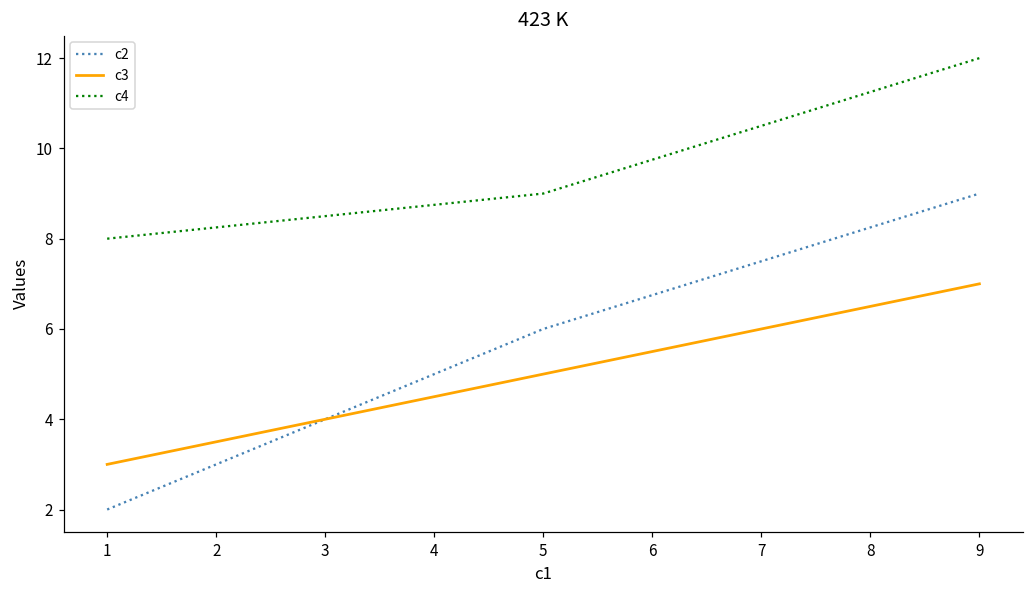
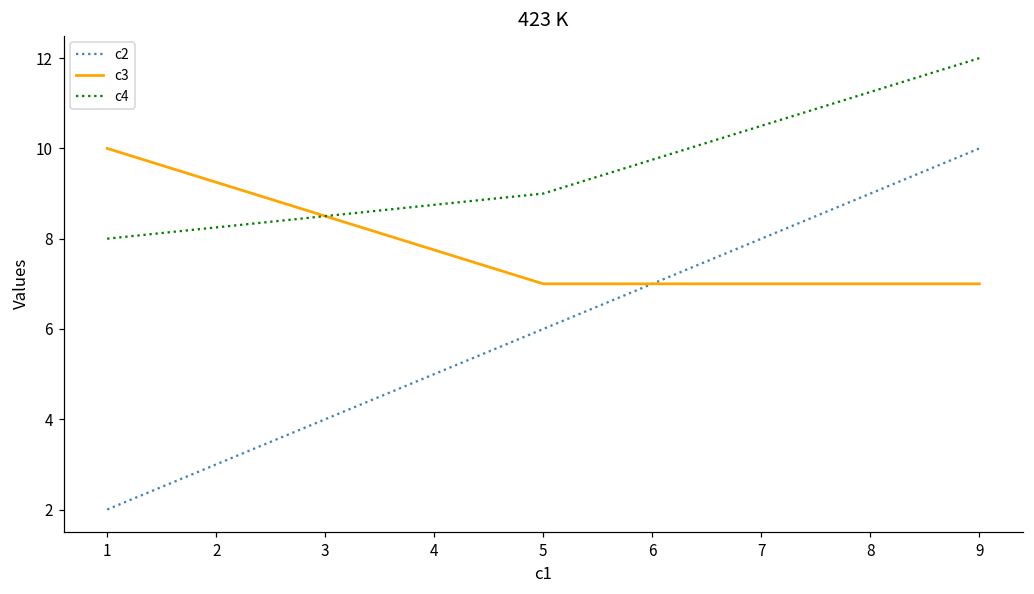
  {
    "c2": {
      "1": 2,
      "5": 6,
-     "9": 9
+     "9": 10
    },
    "c3": {
-     "1": 3,
-     "5": 5,
+     "1": 10,
+     "5": 7,
      "9": 7
    },
    "c4": {
      "1": 8,
      "5": 9,
      "9": 12
    }
  }
